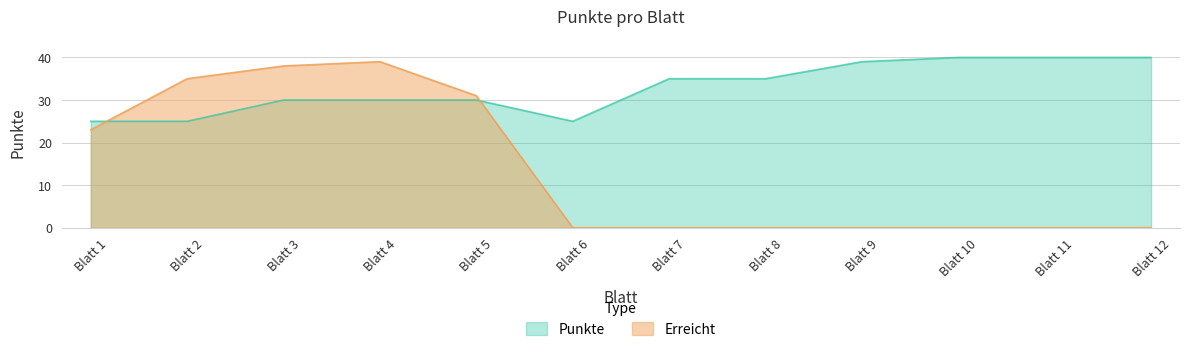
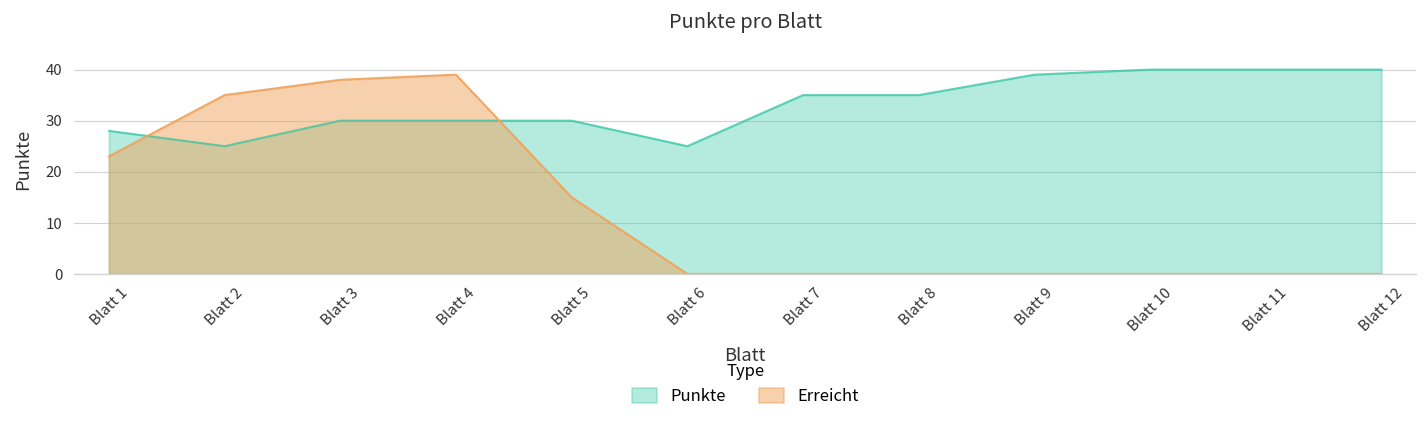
  {
    "Punkte": {
-     "Blatt 1": 25,
+     "Blatt 1": 28,
      "Blatt 2": 25,
      "Blatt 3": 30,
      "Blatt 4": 30,
      "Blatt 5": 30,
      "Blatt 6": 25,
      "Blatt 7": 35,
      "Blatt 8": 35,
      "Blatt 9": 39,
      "Blatt 10": 40,
      "Blatt 11": 40,
      "Blatt 12": 40
    },
    "Erreicht": {
      "Blatt 1": 23,
      "Blatt 2": 35,
      "Blatt 3": 38,
      "Blatt 4": 39,
-     "Blatt 5": 31,
+     "Blatt 5": 15,
      "Blatt 6": 0,
      "Blatt 7": 0,
      "Blatt 8": 0,
      "Blatt 9": 0,
      "Blatt 10": 0,
      "Blatt 11": 0,
      "Blatt 12": 0
    }
  }
